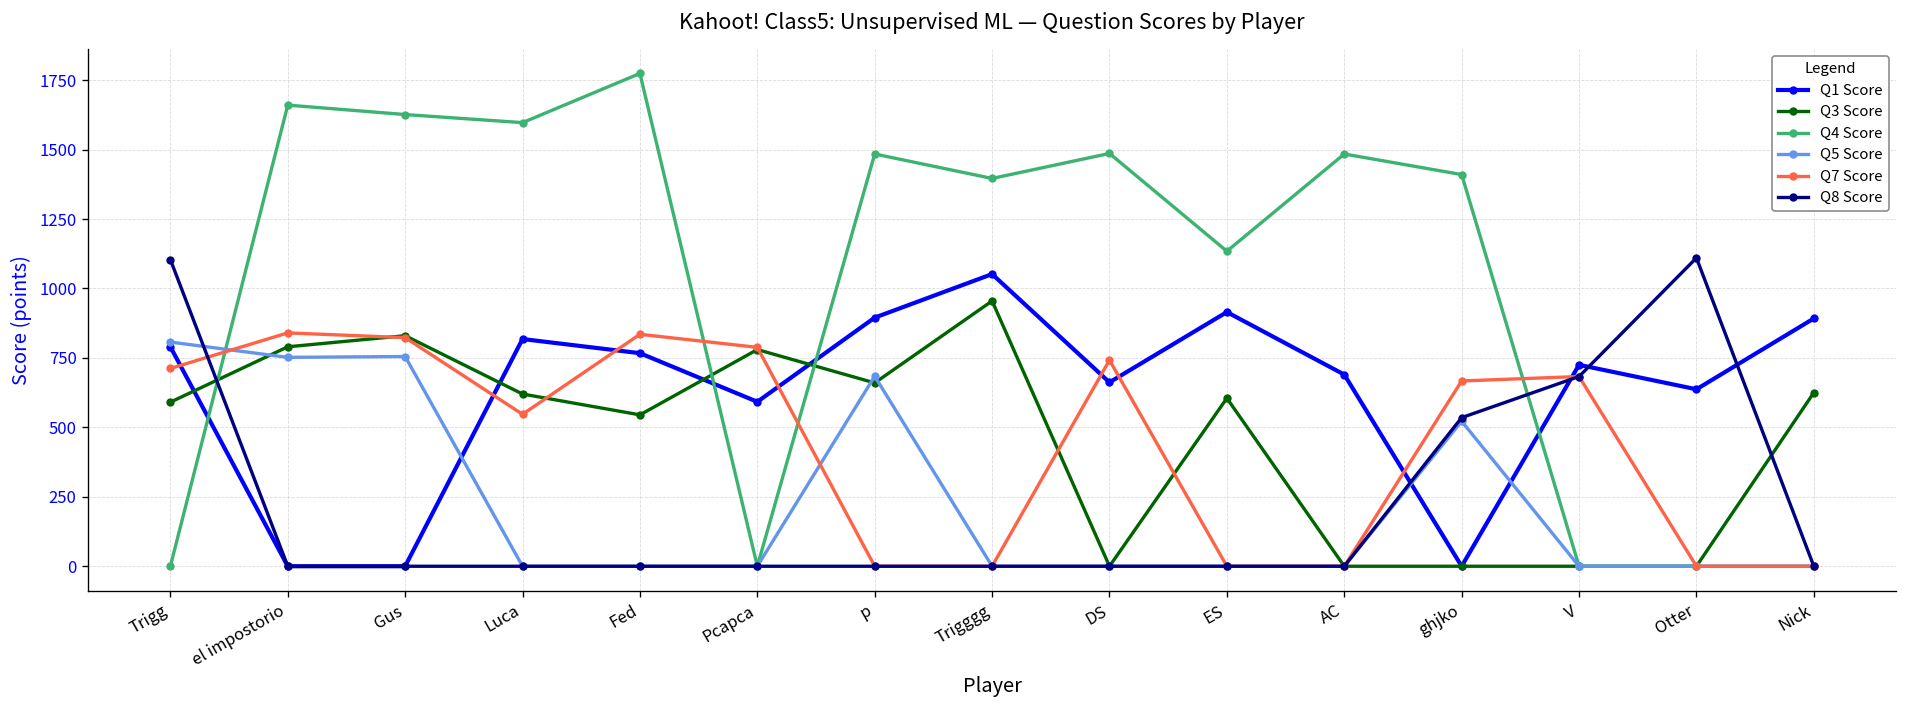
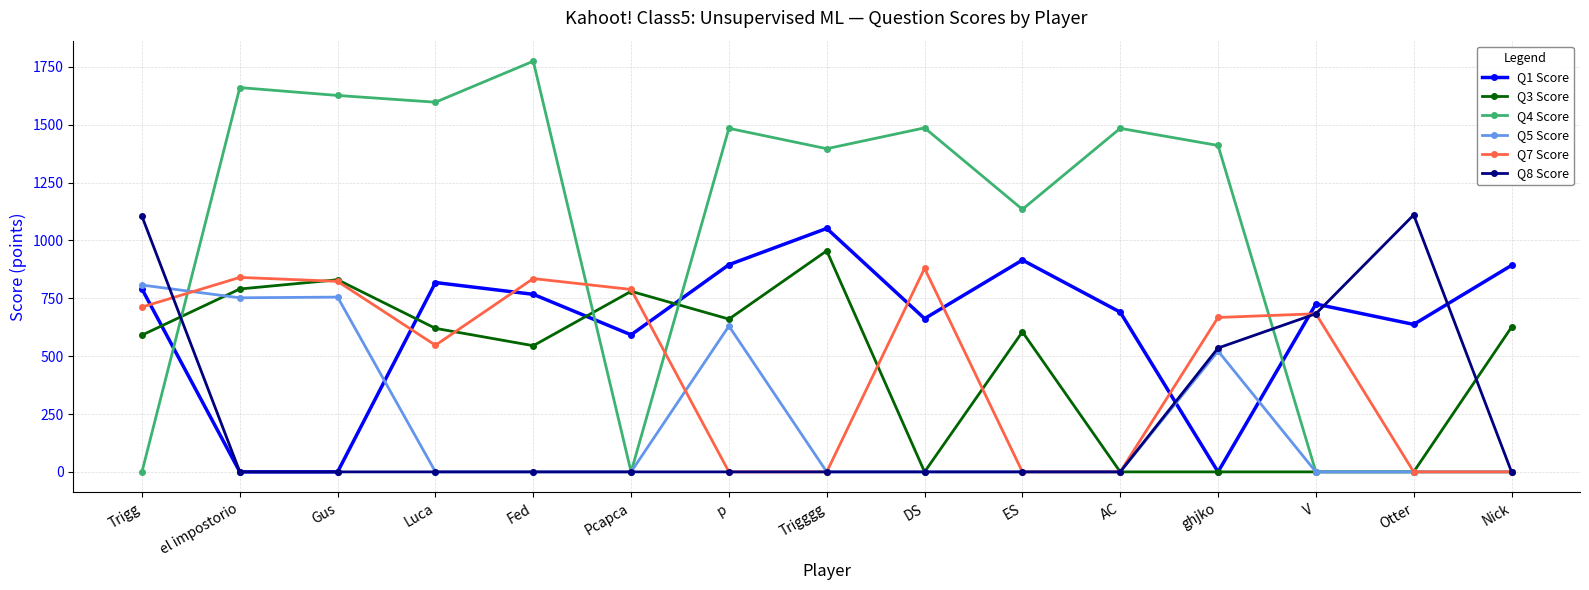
  {
    "Q1 Score": {
      "Trigg": 790,
      "Luca": 820,
      "Fed": 770,
      "Pcapca": 590,
      "p": 900,
      "Trigggg": 1050,
      "DS": 660,
      "ES": 920,
      "AC": 690,
      "V": 730,
      "Otter": 640,
      "Nick": 890
    },
    "Q3 Score": {
      "Trigg": 590,
      "el impostorio": 790,
      "Luca": 620,
      "Fed": 550,
      "p": 660,
      "Trigggg": 960,
      "ES": 610,
      "Nick": 630
    },
    "Q4 Score": {
      "Trigg": 0,
      "el impostorio": 1660,
      "Gus": 1630,
      "Luca": 1600,
      "Fed": 1770,
      "p": 1480,
      "Trigggg": 1400,
      "DS": 1490,
      "ES": 1130,
      "AC": 1480,
      "ghjko": 1410
    },
    "Q5 Score": {
      "Trigg": 810,
      "el impostorio": 750,
      "Gus": 760,
-     "p": 680,
+     "p": 630,
      "ghjko": 520
    },
    "Q7 Score": {
      "Trigg": 710,
      "el impostorio": 840,
      "Luca": 550,
      "Fed": 840,
-     "DS": 740,
+     "DS": 880,
      "ghjko": 670
    },
    "Q8 Score": {
      "Trigg": 1100,
      "ghjko": 540,
      "Otter": 1110
    }
  }
